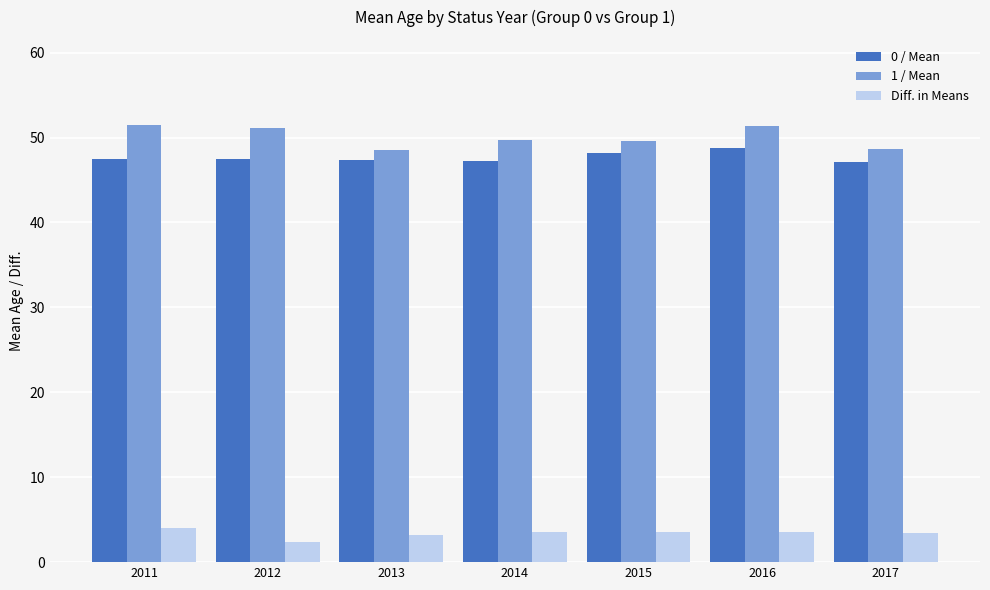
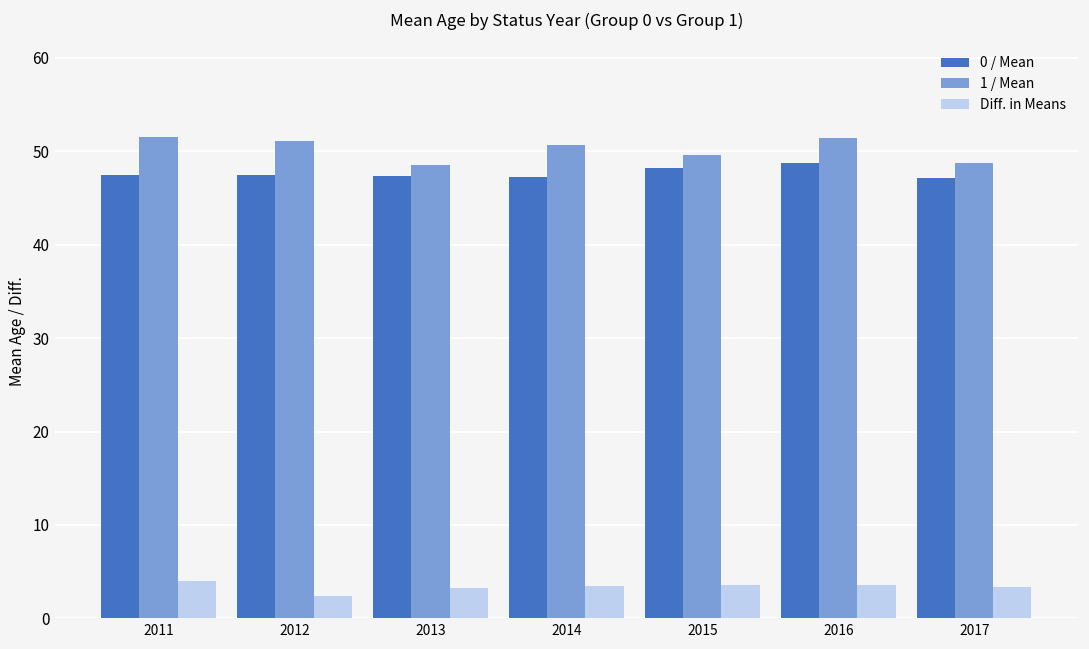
  {
    "0 / Mean": {
      "2011": 48,
      "2012": 48,
      "2013": 47,
      "2014": 47,
      "2015": 48,
      "2016": 49,
      "2017": 47
    },
    "1 / Mean": {
      "2011": 52,
      "2012": 51,
      "2013": 49,
-     "2014": 50,
+     "2014": 51,
      "2015": 50,
      "2016": 51,
      "2017": 49
    },
    "Diff. in Means": {
      "2011": 4,
      "2012": 2,
      "2013": 3,
      "2014": 4,
      "2015": 4,
      "2016": 4,
      "2017": 3
    }
  }
